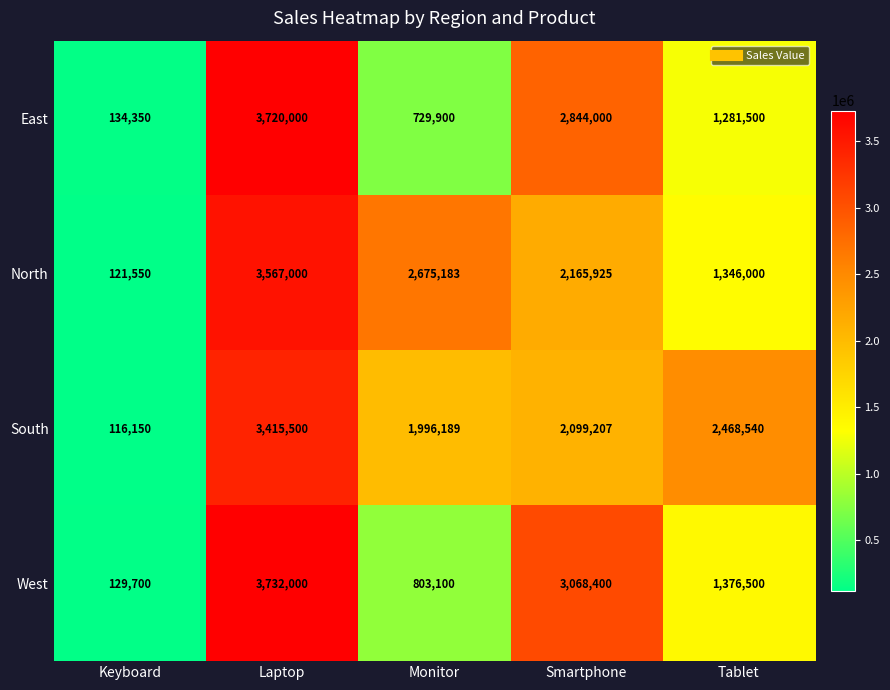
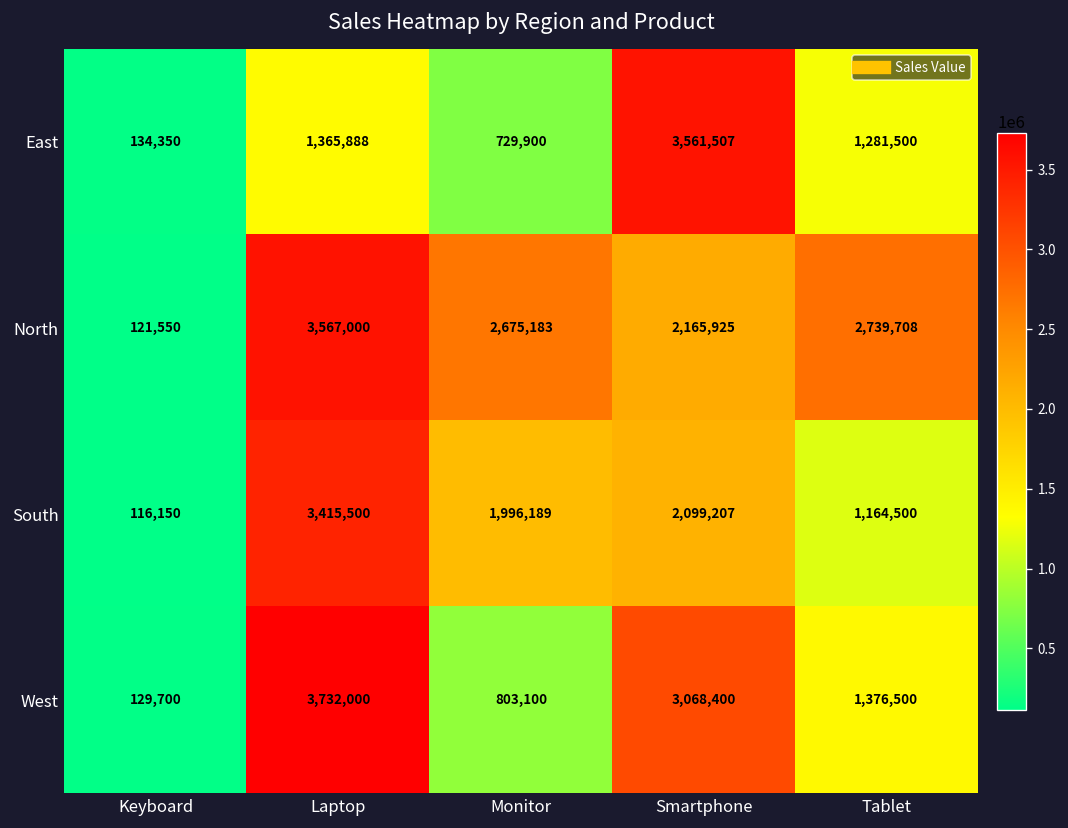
  {
    "East": {
      "Keyboard": "134,350",
-     "Laptop": "3,720,000",
+     "Laptop": "1,365,888",
      "Monitor": "729,900",
-     "Smartphone": "2,844,000",
+     "Smartphone": "3,561,507",
      "Tablet": "1,281,500"
    },
    "North": {
      "Keyboard": "121,550",
      "Laptop": "3,567,000",
      "Monitor": "2,675,183",
      "Smartphone": "2,165,925",
-     "Tablet": "1,346,000"
+     "Tablet": "2,739,708"
    },
    "South": {
      "Keyboard": "116,150",
      "Laptop": "3,415,500",
      "Monitor": "1,996,189",
      "Smartphone": "2,099,207",
-     "Tablet": "2,468,540"
+     "Tablet": "1,164,500"
    },
    "West": {
      "Keyboard": "129,700",
      "Laptop": "3,732,000",
      "Monitor": "803,100",
      "Smartphone": "3,068,400",
      "Tablet": "1,376,500"
    }
  }
